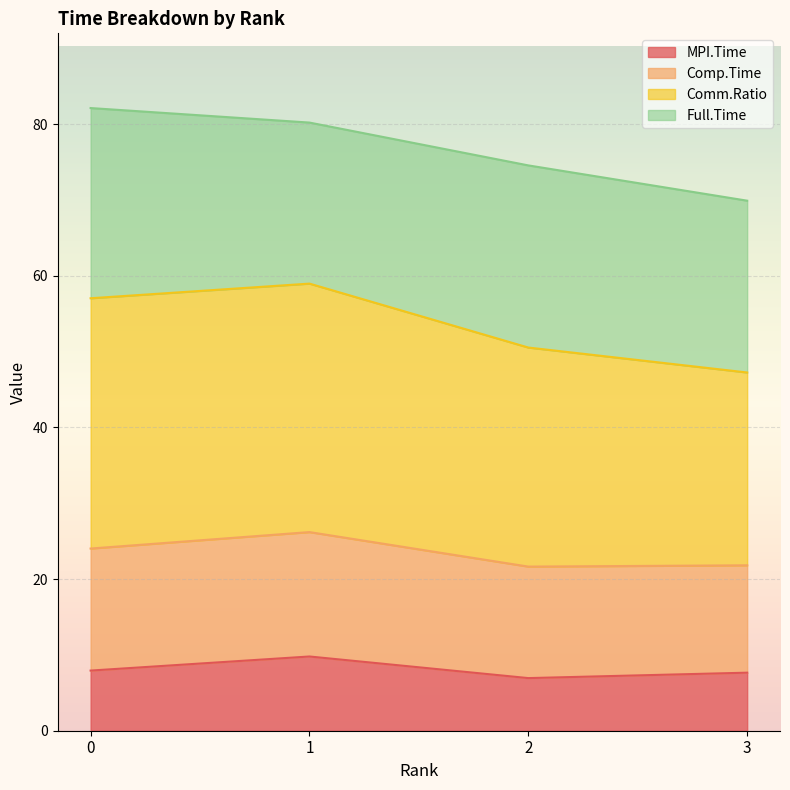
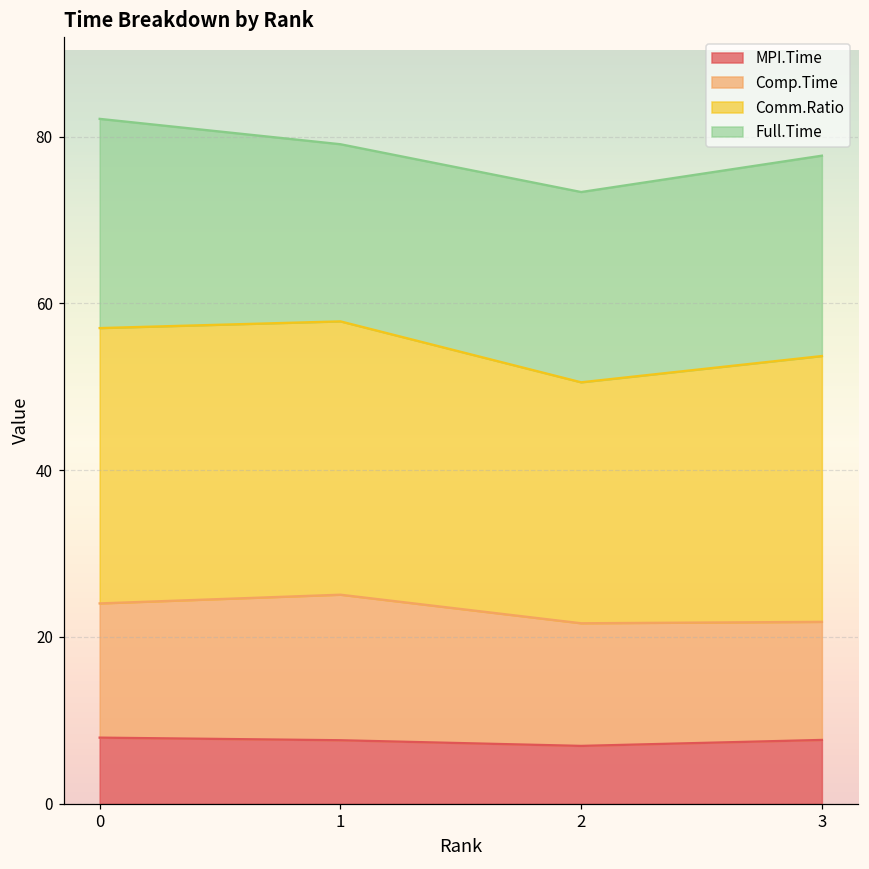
  {
    "MPI.Time": {
      "0": 8,
-     "1": 10,
+     "1": 8,
      "2": 7,
      "3": 8
    },
    "Comp.Time": {
      "0": 16,
-     "1": 16,
+     "1": 17,
      "2": 15,
      "3": 14
    },
    "Comm.Ratio": {
      "0": 33,
      "1": 33,
      "2": 29,
-     "3": 25
+     "3": 32
    },
    "Full.Time": {
      "0": 25,
      "1": 21,
-     "2": 24,
-     "3": 23
+     "2": 23,
+     "3": 24
    }
  }
